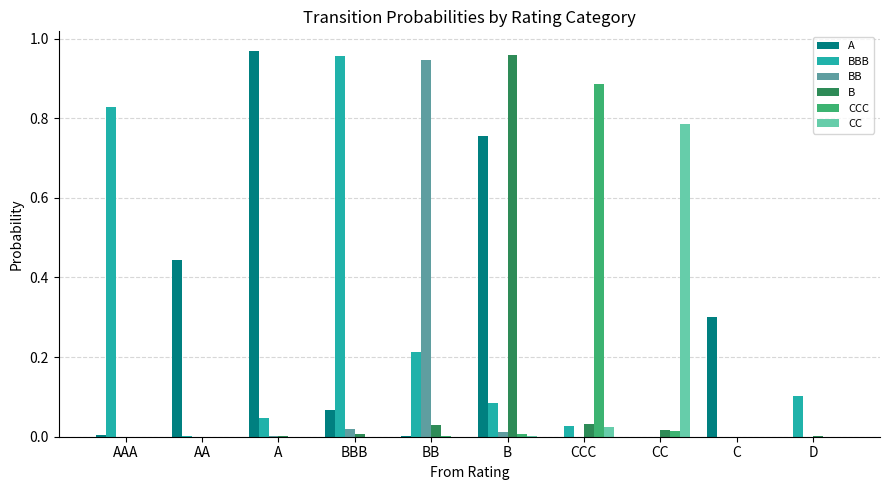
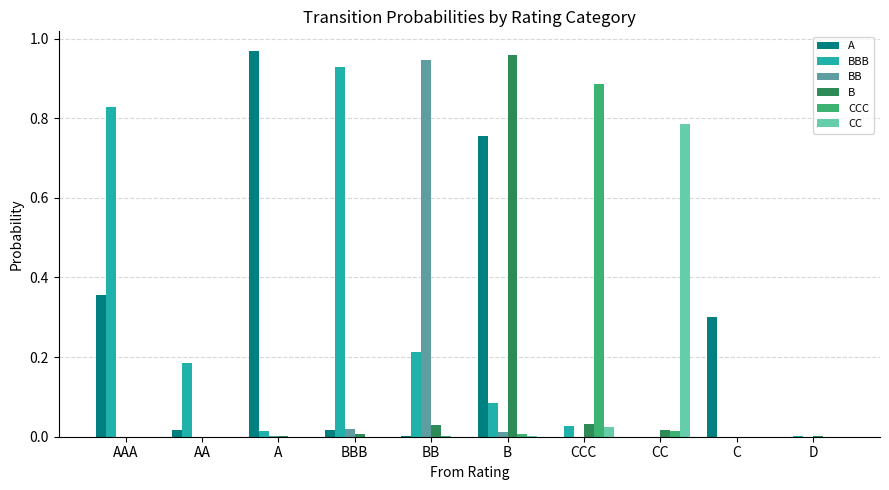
  {
    "A": {
-     "AAA": 0.01,
-     "AA": 0.44,
+     "AAA": 0.36,
+     "AA": 0.02,
      "A": 0.97,
-     "BBB": 0.07,
+     "BBB": 0.02,
      "B": 0.76,
      "C": 0.30
    },
    "BBB": {
      "AAA": 0.83,
-     "AA": 0.00,
-     "A": 0.05,
-     "BBB": 0.96,
+     "AA": 0.19,
+     "A": 0.01,
+     "BBB": 0.93,
      "BB": 0.21,
      "B": 0.09,
      "CCC": 0.03,
-     "D": 0.10
+     "D": 0.00
    }
  }
